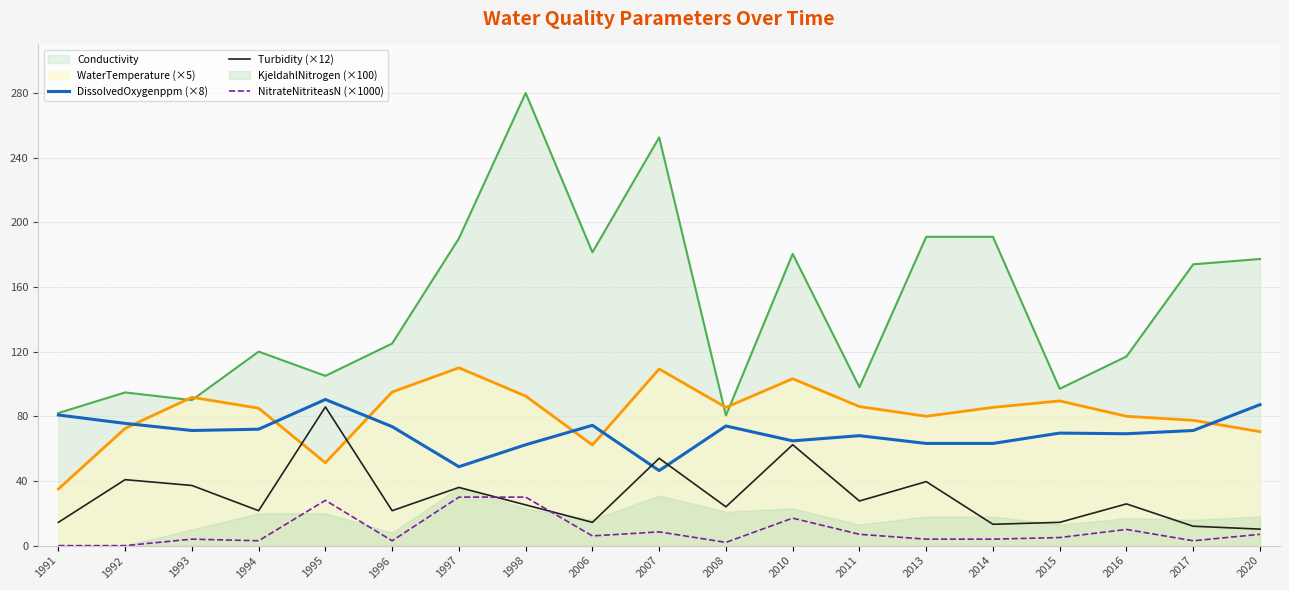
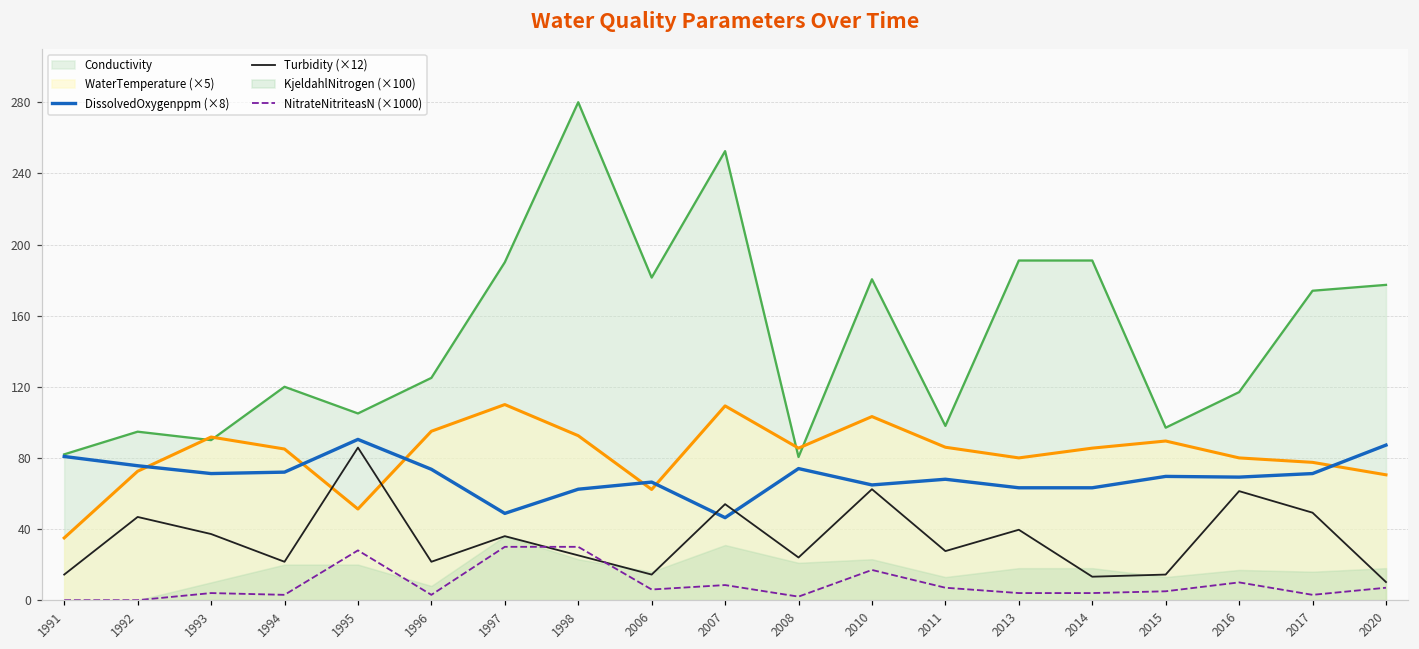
  {
    "DissolvedOxygenppm (×8)": {
      "1992": 76,
      "1993": 71,
      "1994": 72,
      "1995": 90,
      "1996": 74,
      "1997": 49,
      "1998": 62,
-     "2006": 74,
+     "2006": 66,
      "2007": 46,
      "2008": 74,
      "2010": 65,
      "2011": 68,
      "2013": 63,
      "2014": 63,
      "2015": 70,
      "2016": 69,
      "2017": 71,
      "2020": 87
    },
    "Turbidity (×12)": {
      "1991": 14,
-     "1992": 41,
+     "1992": 47,
      "1993": 37,
      "1994": 22,
      "1995": 86,
      "1996": 22,
      "1998": 25,
      "2007": 54,
      "2008": 24,
      "2010": 62,
      "2011": 28,
      "2013": 40,
      "2014": 13,
-     "2016": 26,
-     "2017": 12,
+     "2016": 61,
+     "2017": 49,
      "2020": 10
    },
    "NitrateNitriteasN (×1000)": {
      "1993": 4,
      "1994": 3,
      "1995": 28,
      "1996": 3,
      "1997": 30,
      "1998": 30,
      "2006": 6,
      "2007": 9,
      "2008": 2,
      "2010": 17,
      "2011": 7,
      "2013": 4,
      "2014": 4,
      "2015": 5,
      "2016": 10,
      "2017": 3,
      "2020": 7
    }
  }
